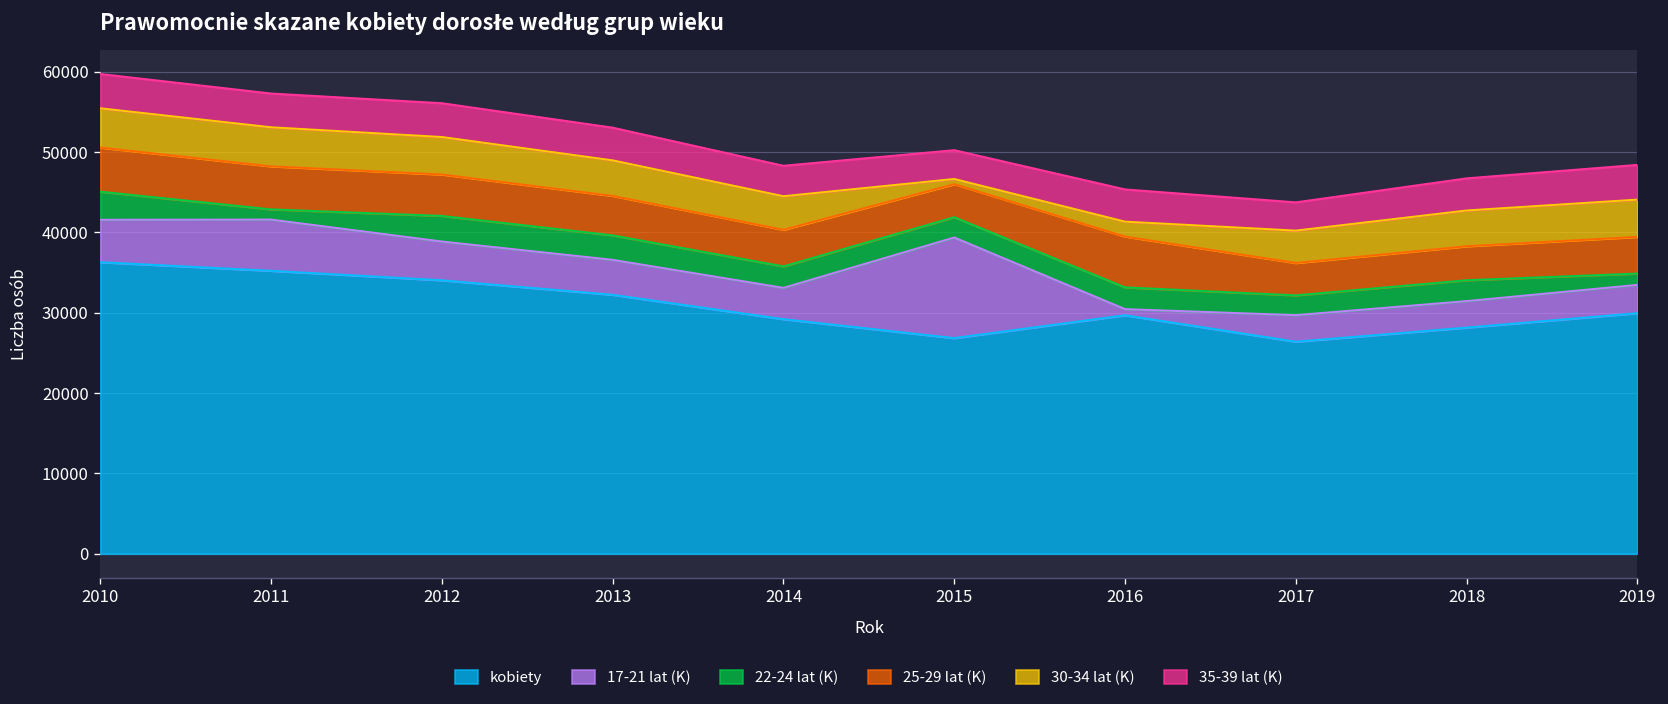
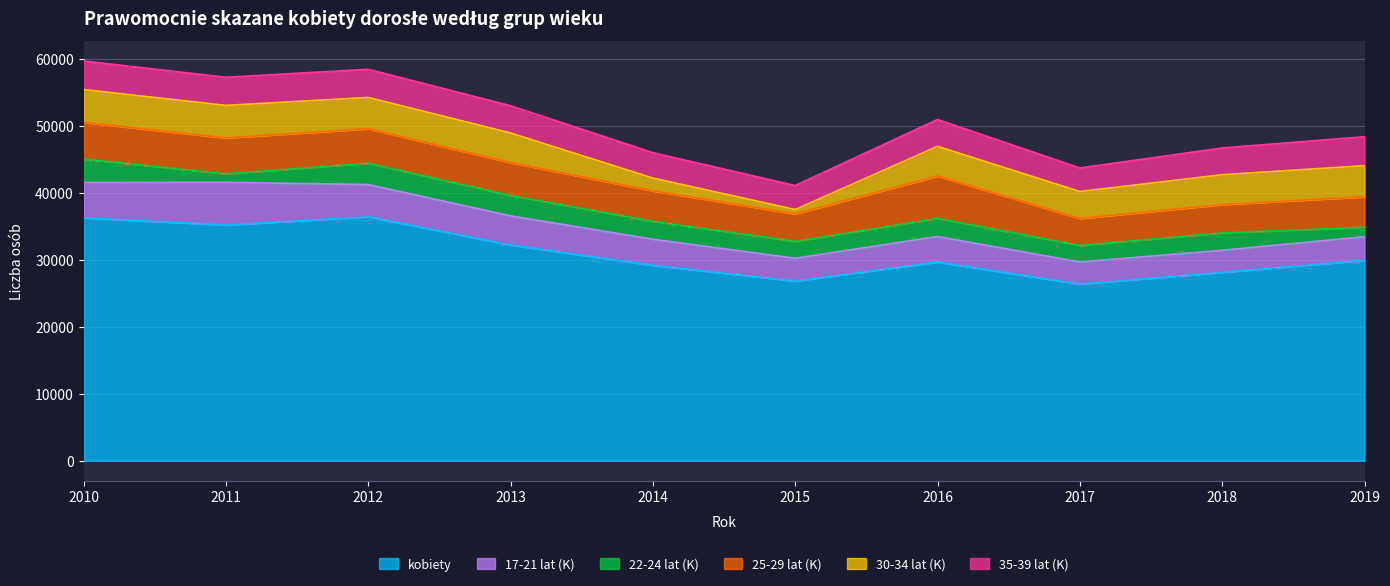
  {
    "kobiety": {
      "2010": 36000,
      "2011": 35000,
-     "2012": 34000,
+     "2012": 36000,
      "2013": 32000,
      "2014": 29000,
      "2015": 27000,
      "2016": 30000,
      "2017": 26000,
      "2018": 28000,
      "2019": 30000
    },
    "17-21 lat (K)": {
      "2010": 5000,
      "2011": 6000,
      "2012": 5000,
      "2013": 4000,
      "2014": 4000,
-     "2015": 13000,
-     "2016": 1000,
+     "2015": 3000,
+     "2016": 4000,
      "2017": 3000,
      "2018": 3000,
      "2019": 4000
    },
    "22-24 lat (K)": {
      "2010": 3000,
      "2011": 1000,
      "2012": 3000,
      "2013": 3000,
      "2014": 3000,
      "2015": 3000,
      "2016": 3000,
      "2017": 2000,
      "2018": 3000,
      "2019": 1000
    },
    "25-29 lat (K)": {
      "2010": 5000,
      "2011": 5000,
      "2012": 5000,
      "2013": 5000,
      "2014": 5000,
      "2015": 4000,
      "2016": 6000,
      "2017": 4000,
      "2018": 4000,
      "2019": 5000
    },
    "30-34 lat (K)": {
      "2010": 5000,
      "2011": 5000,
      "2012": 5000,
      "2013": 4000,
-     "2014": 4000,
+     "2014": 2000,
      "2015": 1000,
-     "2016": 2000,
+     "2016": 4000,
      "2017": 4000,
      "2018": 4000,
      "2019": 5000
    },
    "35-39 lat (K)": {
      "2010": 4000,
      "2011": 4000,
      "2012": 4000,
      "2013": 4000,
      "2014": 4000,
      "2015": 4000,
      "2016": 4000,
      "2017": 4000,
      "2018": 4000,
      "2019": 4000
    }
  }
